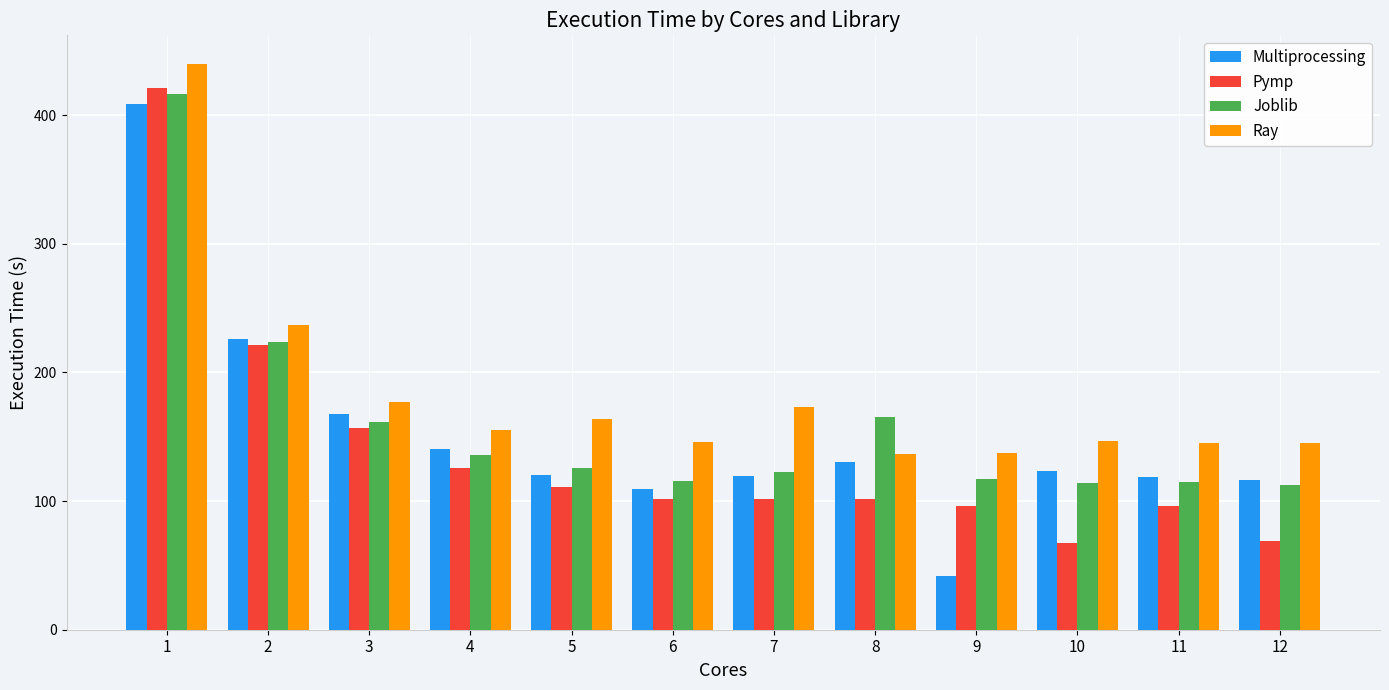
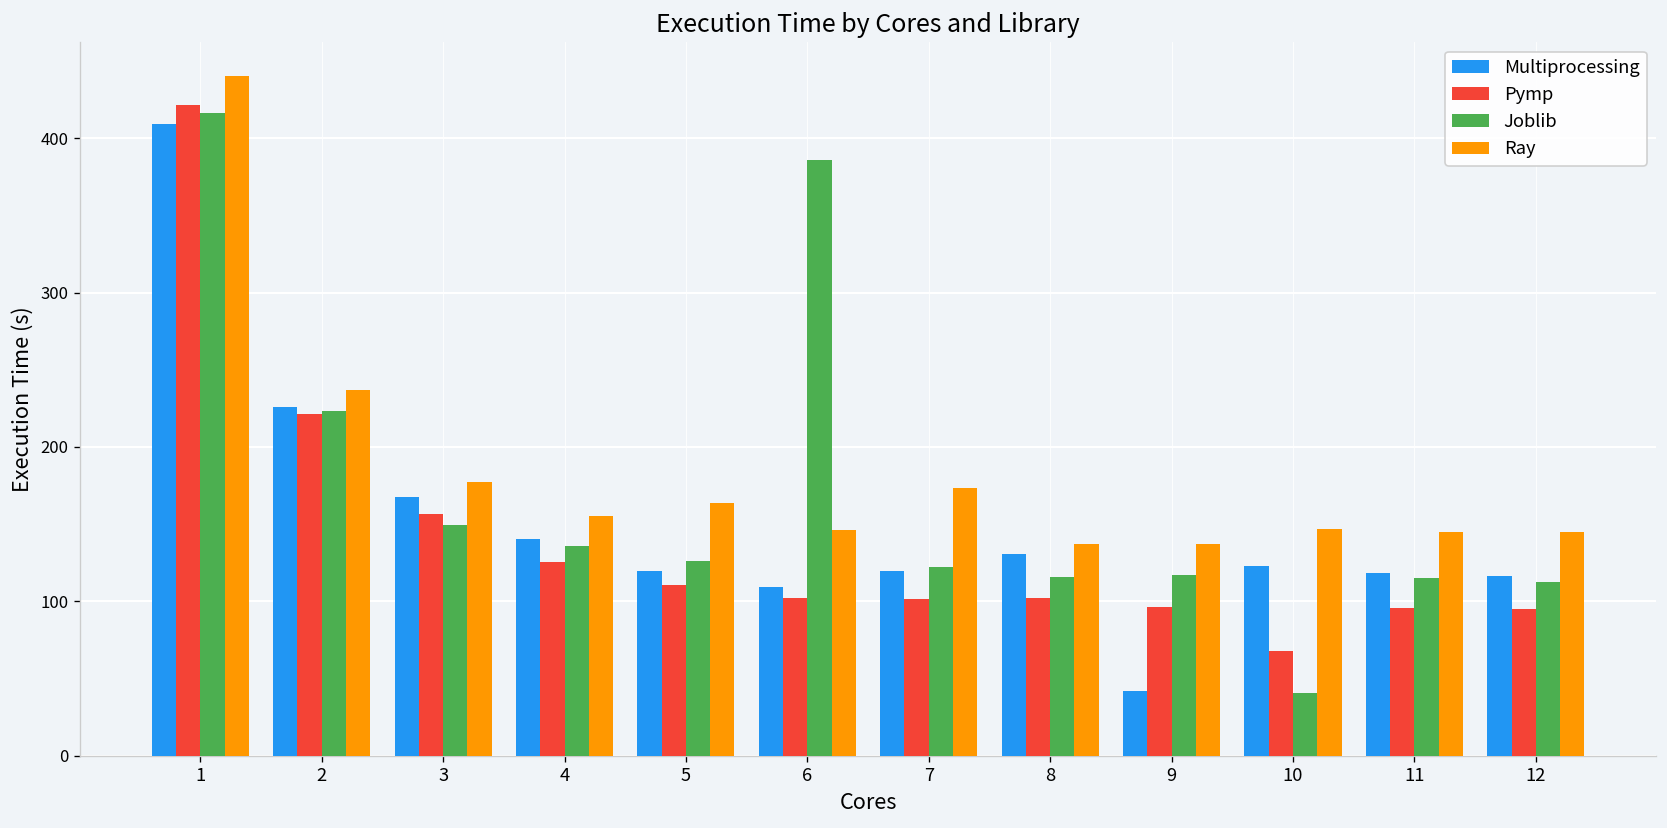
  {
    "Multiprocessing": {
      "1": 409,
      "2": 226,
      "3": 168,
      "4": 140,
      "5": 120,
      "6": 109,
      "7": 119,
      "8": 130,
      "9": 42,
      "10": 123,
      "11": 118,
      "12": 116
    },
    "Pymp": {
      "1": 421,
      "2": 221,
      "3": 157,
      "4": 126,
      "5": 111,
      "6": 102,
      "7": 101,
      "8": 102,
      "9": 96,
      "10": 68,
      "11": 96,
-     "12": 69
+     "12": 95
    },
    "Joblib": {
      "1": 416,
      "2": 223,
-     "3": 162,
+     "3": 149,
      "4": 136,
      "5": 126,
-     "6": 116,
+     "6": 386,
      "7": 122,
-     "8": 165,
+     "8": 116,
      "9": 117,
-     "10": 114,
+     "10": 41,
      "11": 115,
      "12": 113
    },
    "Ray": {
      "1": 440,
      "2": 237,
      "3": 177,
      "4": 155,
      "5": 164,
      "6": 146,
      "7": 173,
      "8": 137,
      "9": 137,
      "10": 147,
      "11": 145,
      "12": 145
    }
  }
